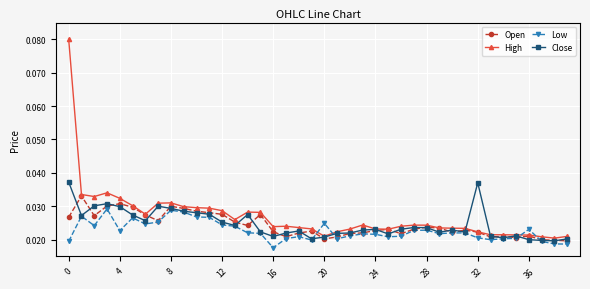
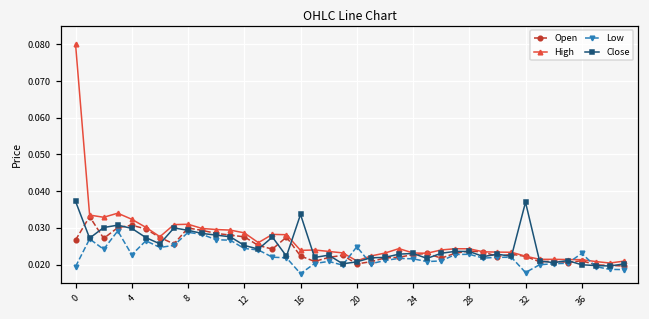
  {
    "Low": {
      "0": 0.019,
      "4": 0.023,
      "12": 0.024,
      "16": 0.018,
      "20": 0.025,
      "24": 0.022,
      "28": 0.023,
-     "32": 0.021,
+     "32": 0.018,
      "36": 0.023
    },
    "Close": {
      "0": 0.037,
      "4": 0.030,
      "12": 0.025,
-     "16": 0.021,
+     "16": 0.034,
      "32": 0.037,
      "36": 0.020
    }
  }
